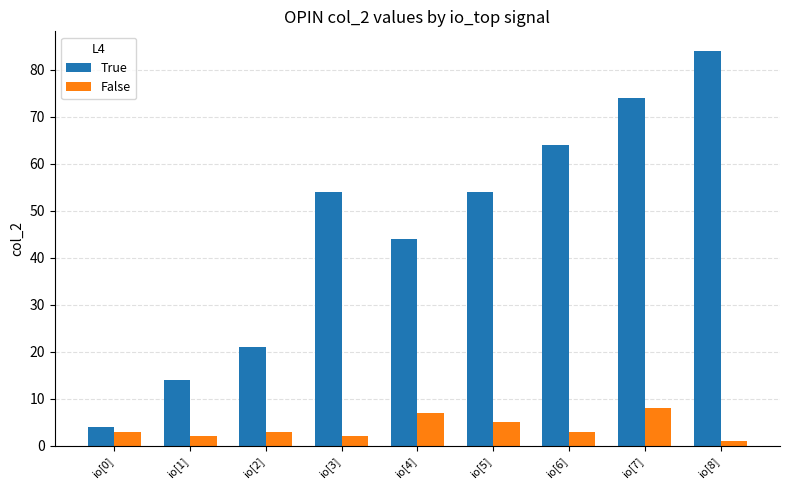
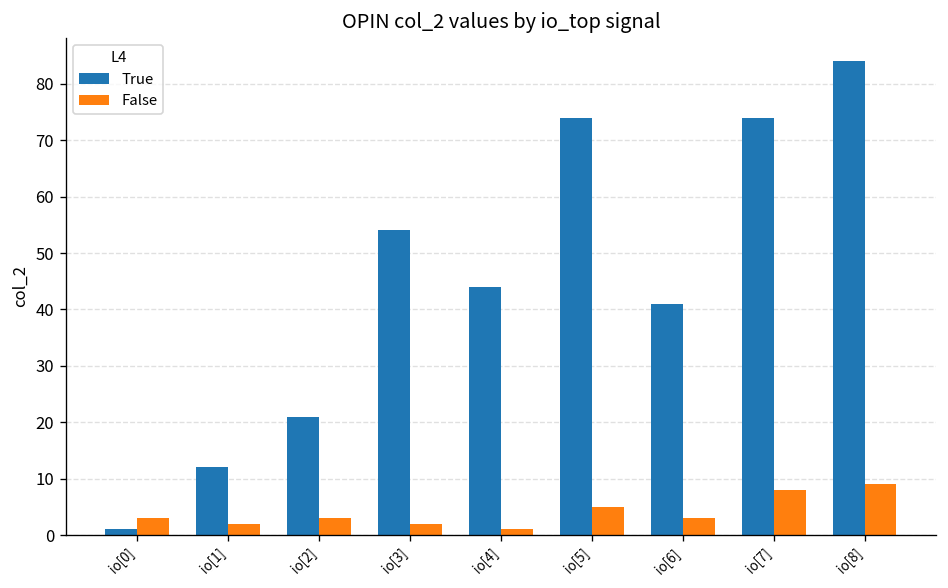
  {
    "True": {
-     "io[0]": 4,
-     "io[1]": 14,
+     "io[0]": 1,
+     "io[1]": 12,
      "io[2]": 21,
      "io[3]": 54,
      "io[4]": 44,
-     "io[5]": 54,
-     "io[6]": 64,
+     "io[5]": 74,
+     "io[6]": 41,
      "io[7]": 74,
      "io[8]": 84
    },
    "False": {
      "io[0]": 3,
      "io[1]": 2,
      "io[2]": 3,
      "io[3]": 2,
-     "io[4]": 7,
+     "io[4]": 1,
      "io[5]": 5,
      "io[6]": 3,
      "io[7]": 8,
-     "io[8]": 1
+     "io[8]": 9
    }
  }
